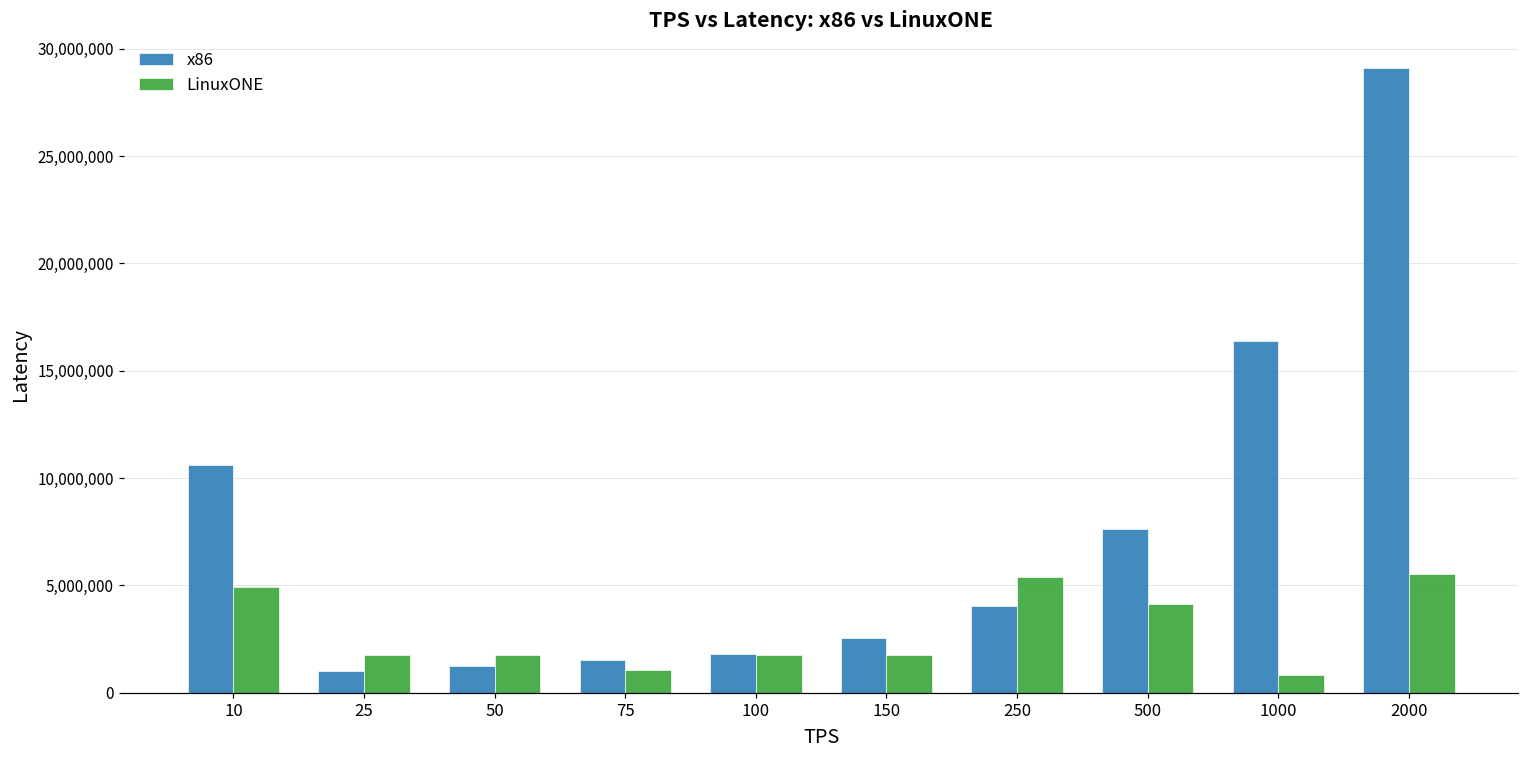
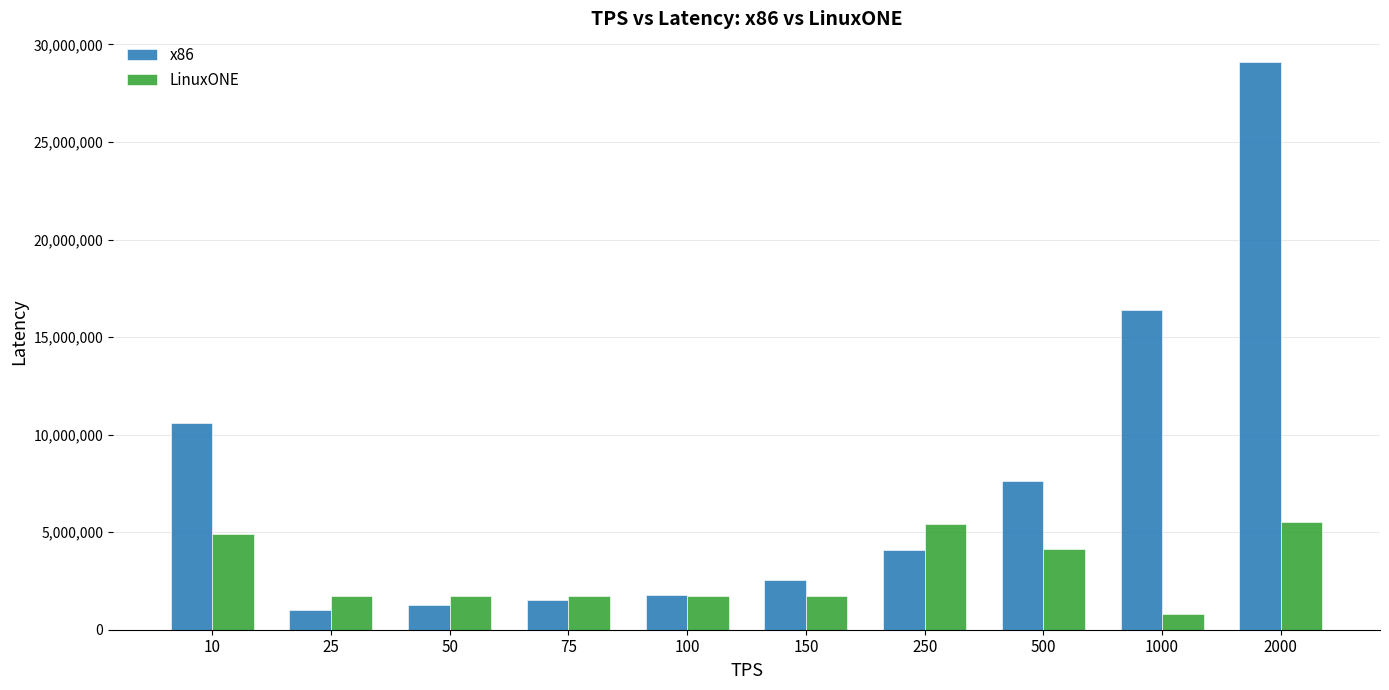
  {
    "x86": {
      "10": "10,600,000",
      "25": "1,000,000",
      "50": "1,300,000",
      "75": "1,500,000",
      "100": "1,800,000",
      "150": "2,600,000",
      "250": "4,100,000",
      "500": "7,600,000",
      "1000": "16,400,000",
      "2000": "29,100,000"
    },
    "LinuxONE": {
      "10": "4,900,000",
      "25": "1,700,000",
      "50": "1,700,000",
-     "75": "1,100,000",
+     "75": "1,700,000",
      "100": "1,700,000",
      "150": "1,700,000",
      "250": "5,400,000",
      "500": "4,100,000",
      "1000": "800,000",
      "2000": "5,500,000"
    }
  }
